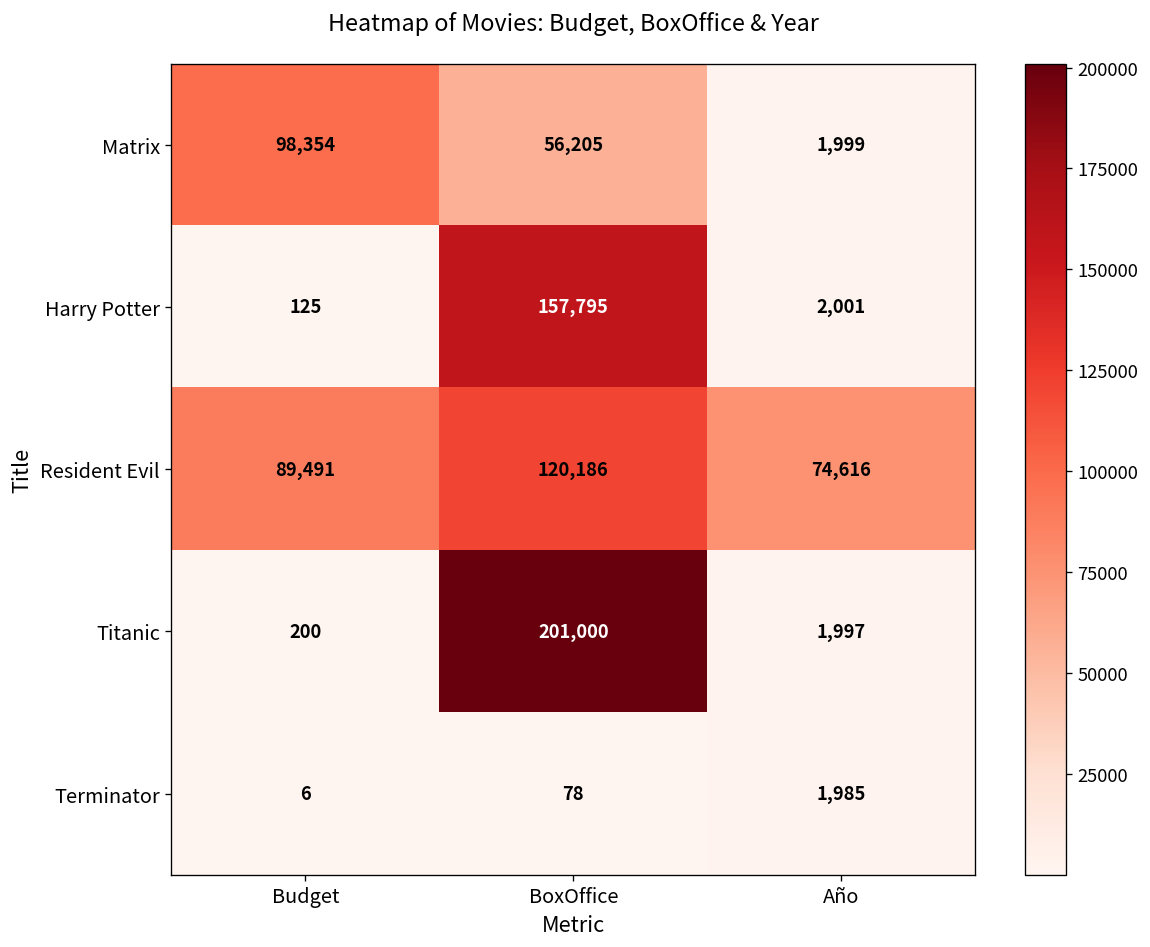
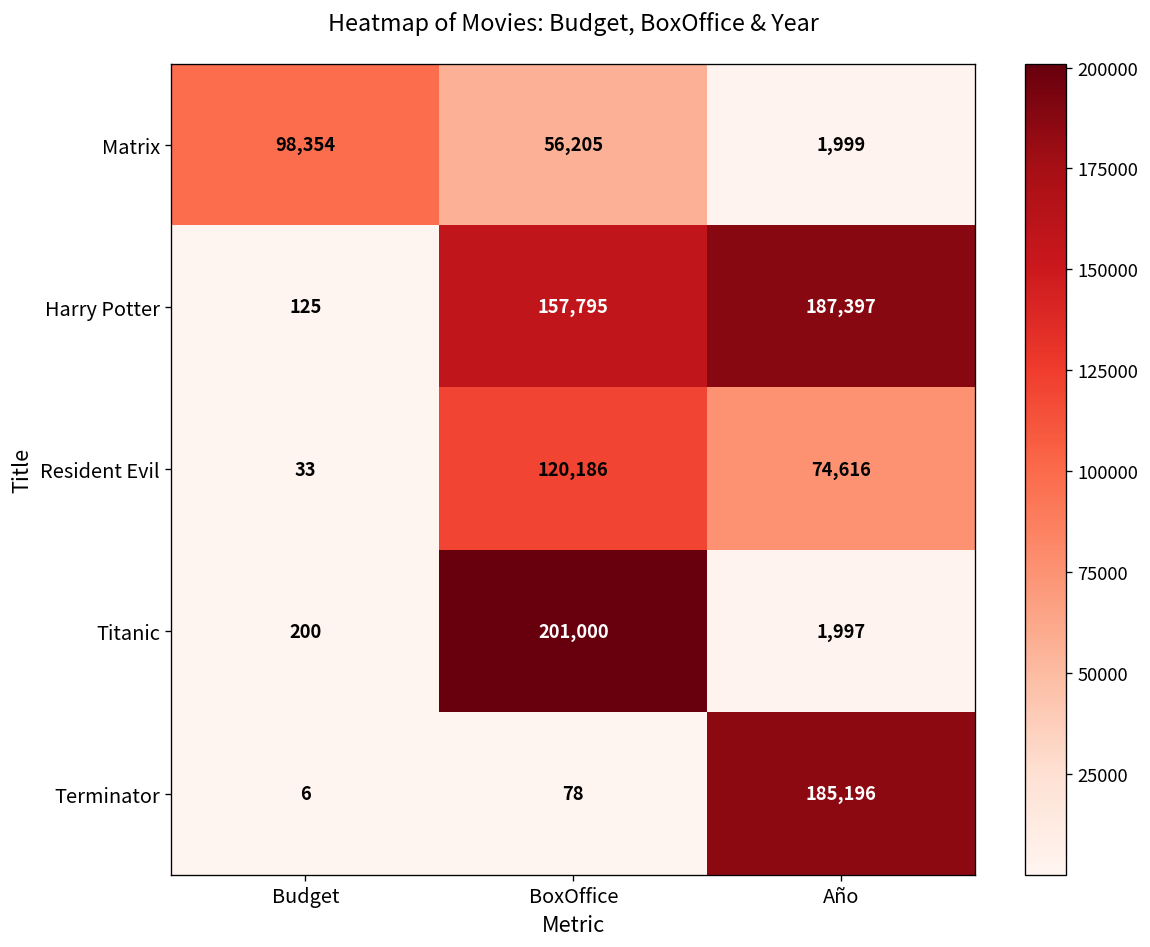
  {
    "Matrix": {
      "Budget": "98,354",
      "BoxOffice": "56,205",
      "Año": "1,999"
    },
    "Harry Potter": {
      "Budget": "125",
      "BoxOffice": "157,795",
-     "Año": "2,001"
+     "Año": "187,397"
    },
    "Resident Evil": {
-     "Budget": "89,491",
+     "Budget": "33",
      "BoxOffice": "120,186",
      "Año": "74,616"
    },
    "Titanic": {
      "Budget": "200",
      "BoxOffice": "201,000",
      "Año": "1,997"
    },
    "Terminator": {
      "Budget": "6",
      "BoxOffice": "78",
-     "Año": "1,985"
+     "Año": "185,196"
    }
  }
